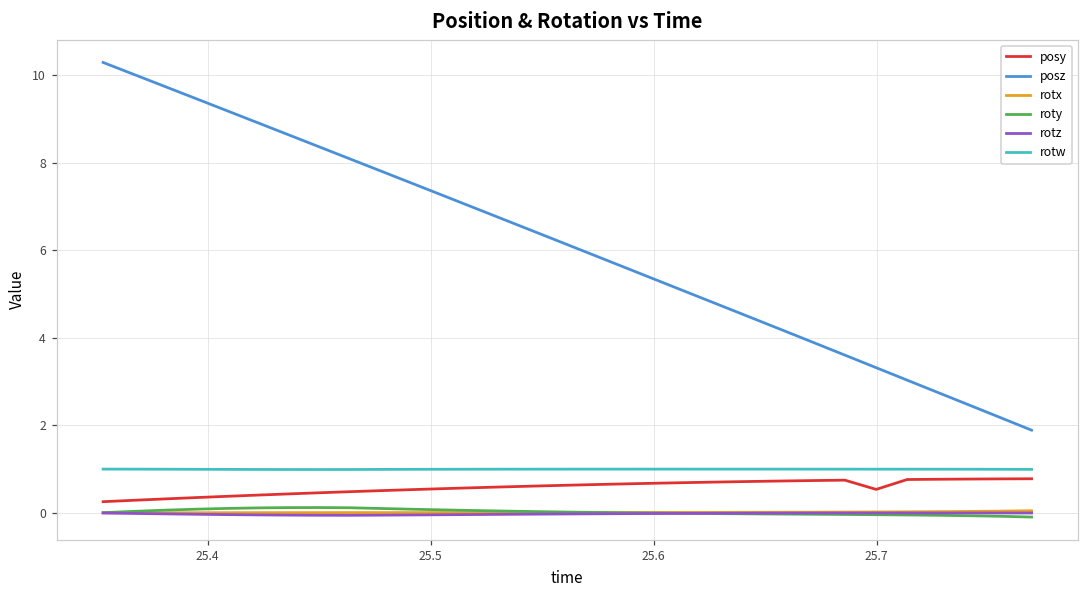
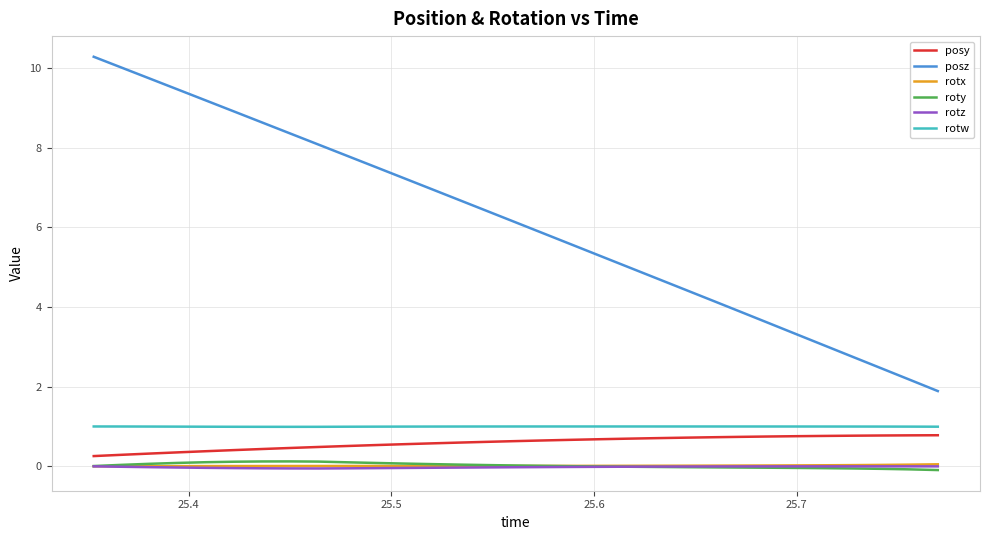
  {
    "posy": {
-     "25.7": 0.5
+     "25.7": 0.8
    }
  }
